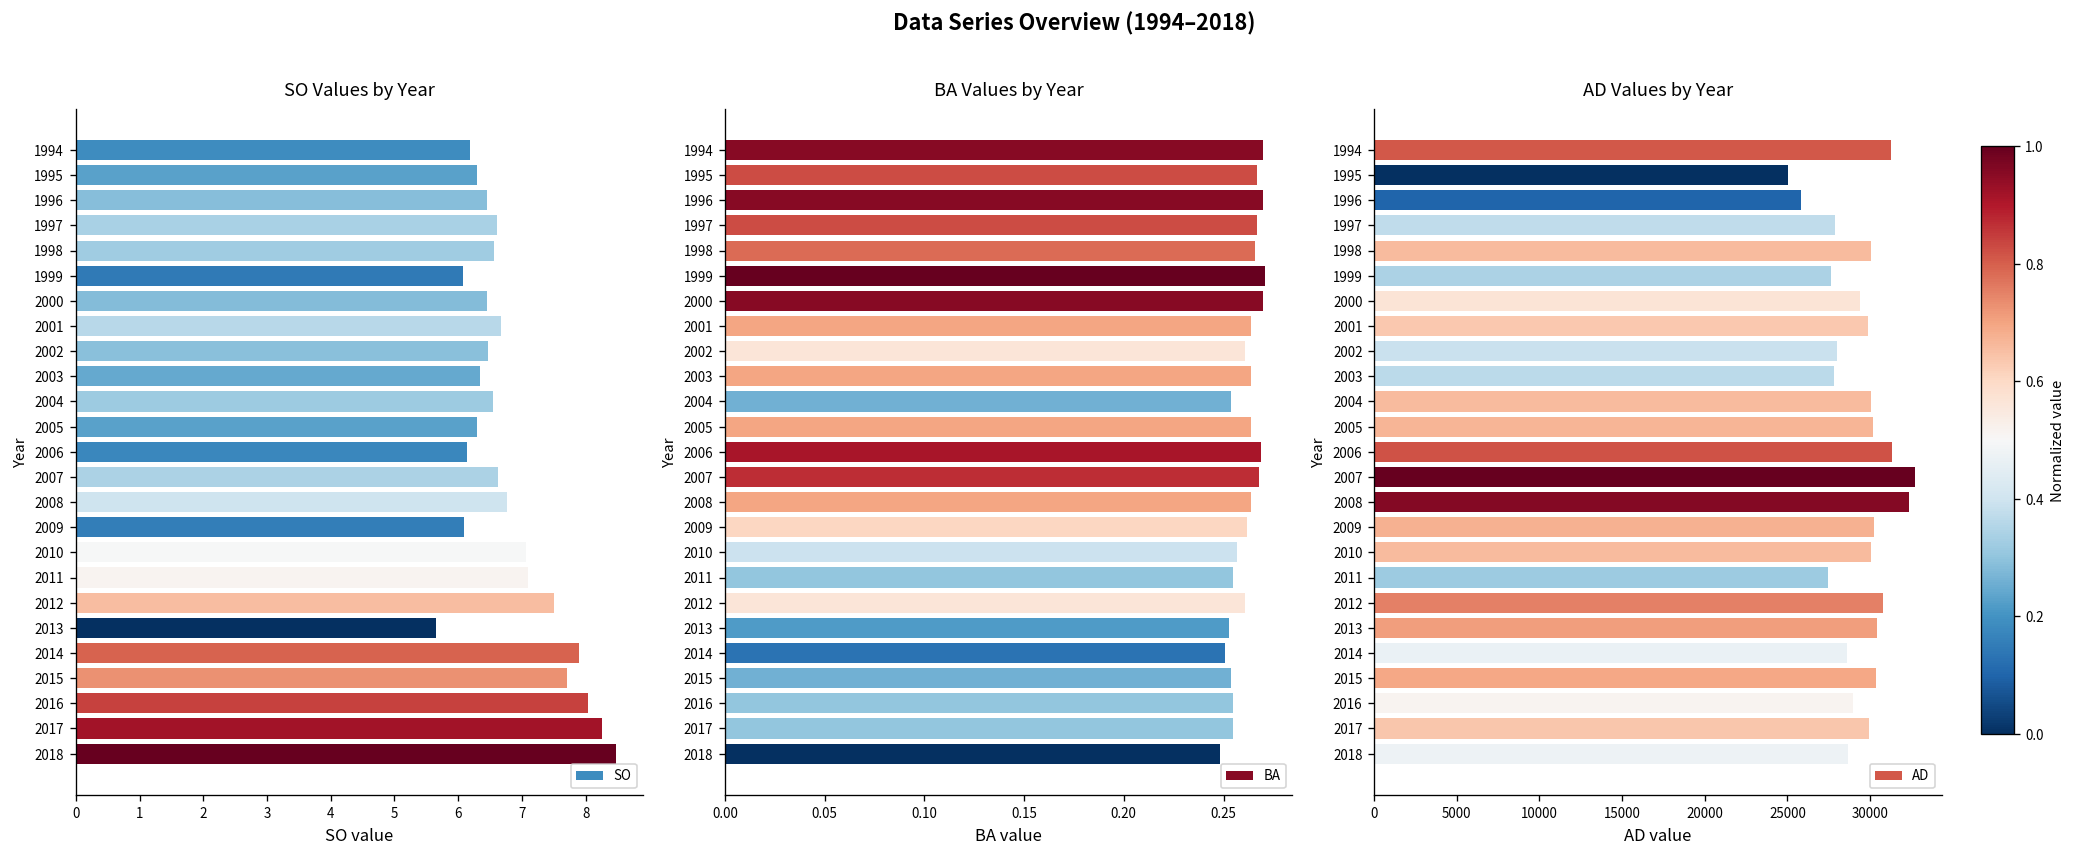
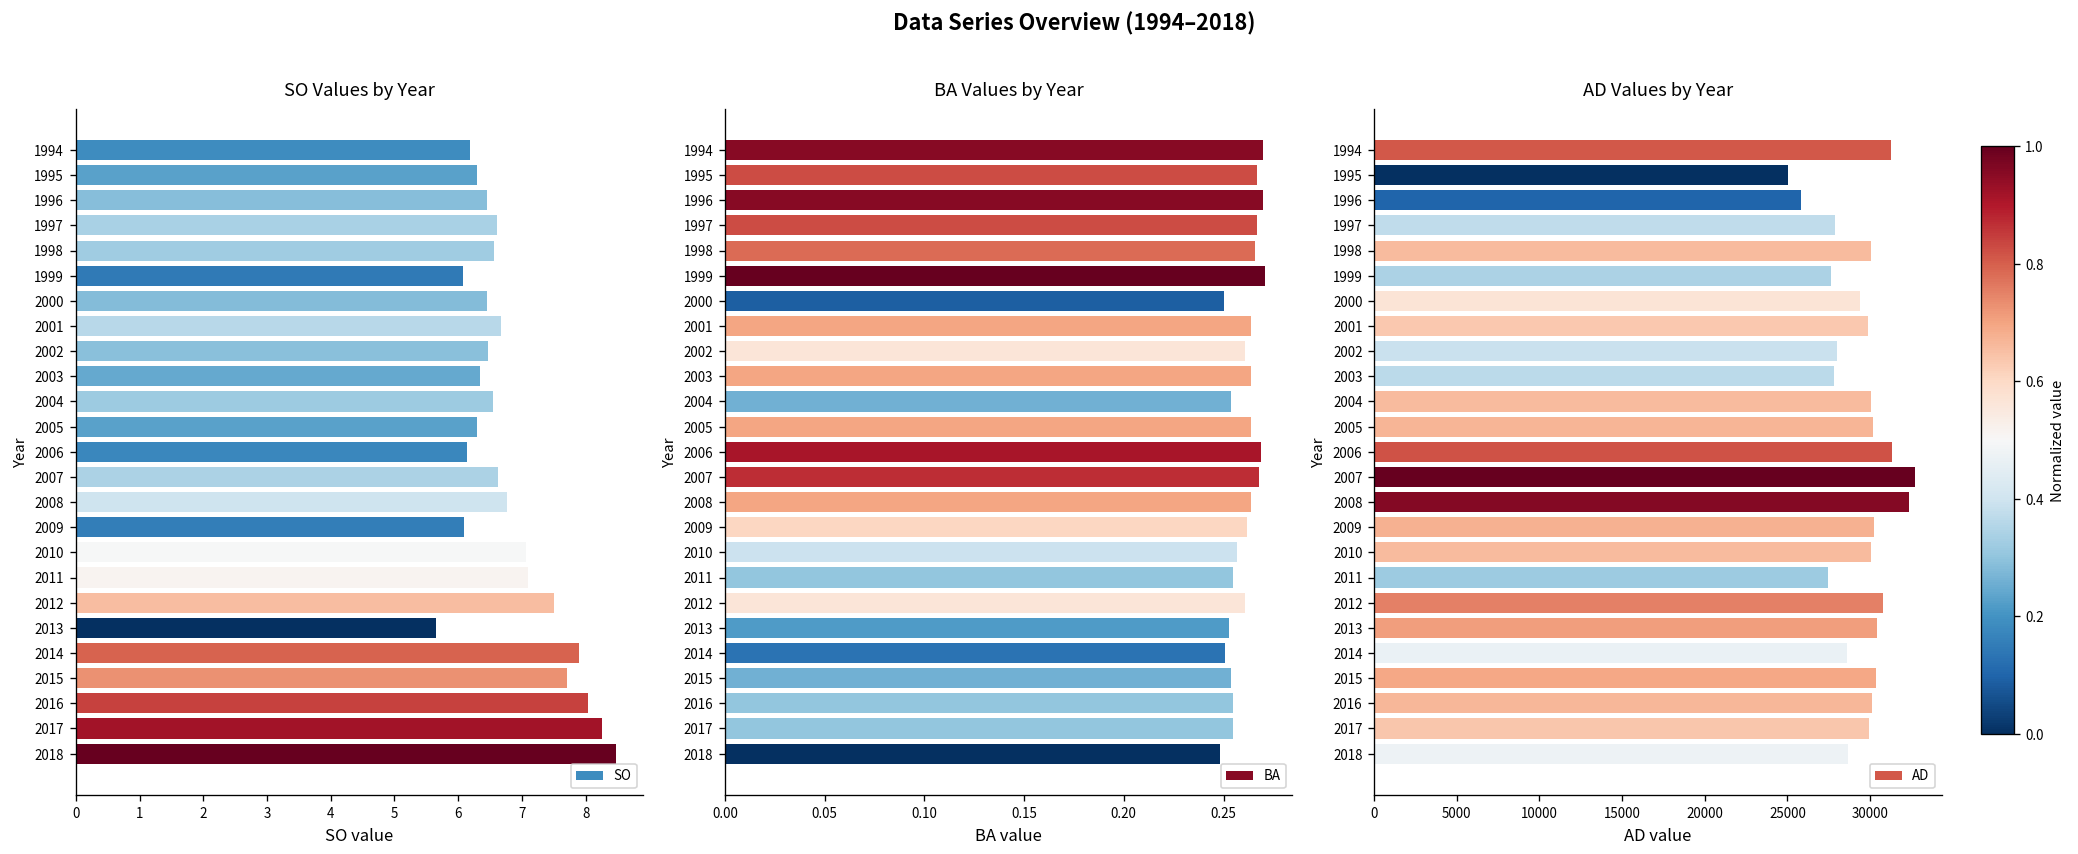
  {
    "SO Values by Year": {
      "1994": 6.2,
      "1995": 6.3,
      "1996": 6.5,
      "1997": 6.6,
      "1998": 6.6,
      "1999": 6.1,
      "2000": 6.5,
      "2001": 6.7,
      "2002": 6.5,
      "2003": 6.3,
      "2004": 6.6,
      "2005": 6.3,
      "2006": 6.1,
      "2007": 6.6,
      "2008": 6.8,
      "2009": 6.1,
      "2010": 7.1,
      "2011": 7.1,
      "2012": 7.5,
      "2013": 5.7,
      "2014": 7.9,
      "2015": 7.7,
      "2016": 8.0,
      "2017": 8.3,
      "2018": 8.5
    },
    "BA Values by Year": {
      "1994": 0.27,
      "1995": 0.267,
      "1996": 0.27,
      "1997": 0.267,
      "1998": 0.266,
      "1999": 0.27,
-     "2000": 0.27,
+     "2000": 0.25,
      "2001": 0.264,
      "2002": 0.26,
      "2003": 0.264,
      "2004": 0.254,
      "2005": 0.264,
      "2006": 0.27,
      "2007": 0.268,
      "2008": 0.264,
      "2009": 0.262,
      "2010": 0.257,
      "2011": 0.255,
      "2012": 0.26,
      "2013": 0.253,
      "2014": 0.25,
      "2015": 0.254,
      "2016": 0.255,
      "2017": 0.255,
      "2018": 0.248
    },
    "AD Values by Year": {
      "1994": 31300,
      "1995": 25000,
      "1996": 25800,
      "1997": 27900,
      "1998": 30100,
      "1999": 27700,
      "2000": 29400,
      "2001": 29900,
      "2002": 28000,
      "2003": 27800,
      "2004": 30100,
      "2005": 30200,
      "2006": 31300,
      "2007": 32700,
      "2008": 32400,
      "2009": 30200,
      "2010": 30100,
      "2011": 27500,
      "2012": 30800,
      "2013": 30500,
      "2014": 28600,
      "2015": 30300,
-     "2016": 29000,
+     "2016": 30100,
      "2017": 29900,
      "2018": 28700
    }
  }
